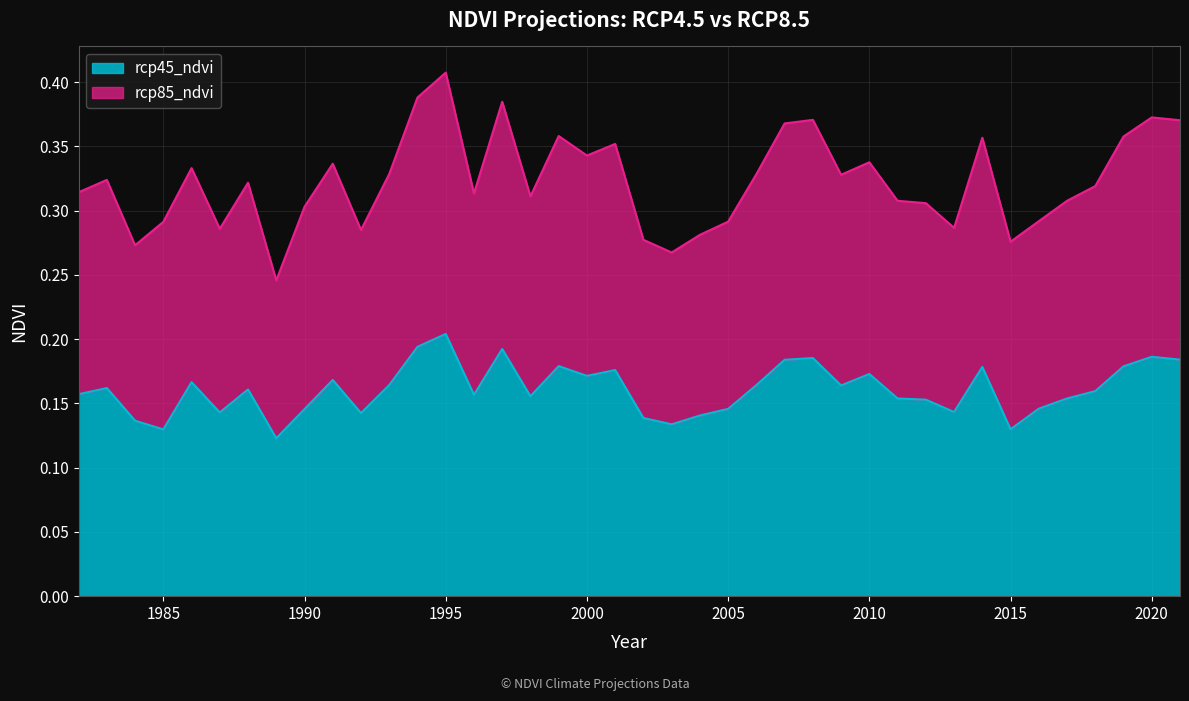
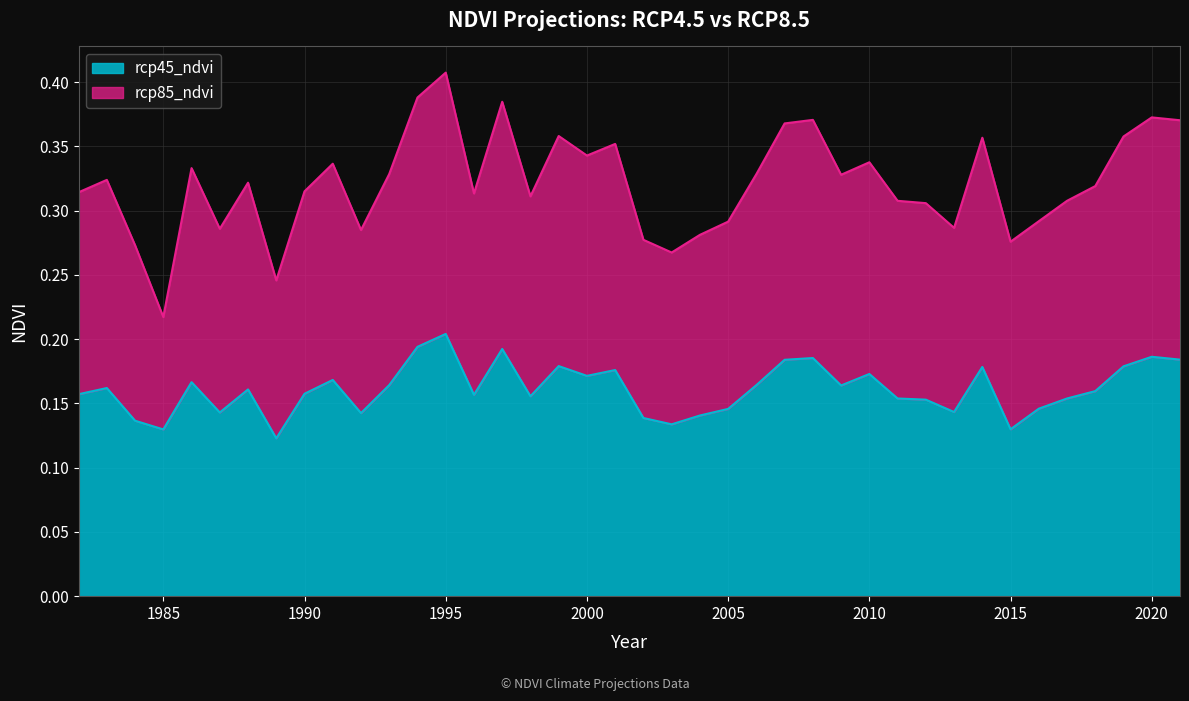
  {
    "rcp45_ndvi": {
      "1985": 0.130,
-     "1990": 0.145,
+     "1990": 0.157,
      "1995": 0.204,
      "2000": 0.171,
      "2005": 0.146,
      "2010": 0.173,
      "2015": 0.130,
      "2020": 0.186
    },
    "rcp85_ndvi": {
-     "1985": 0.161,
+     "1985": 0.087,
      "1990": 0.157,
      "1995": 0.203,
      "2000": 0.171,
      "2005": 0.146,
      "2010": 0.165,
      "2015": 0.146,
      "2020": 0.186
    }
  }
